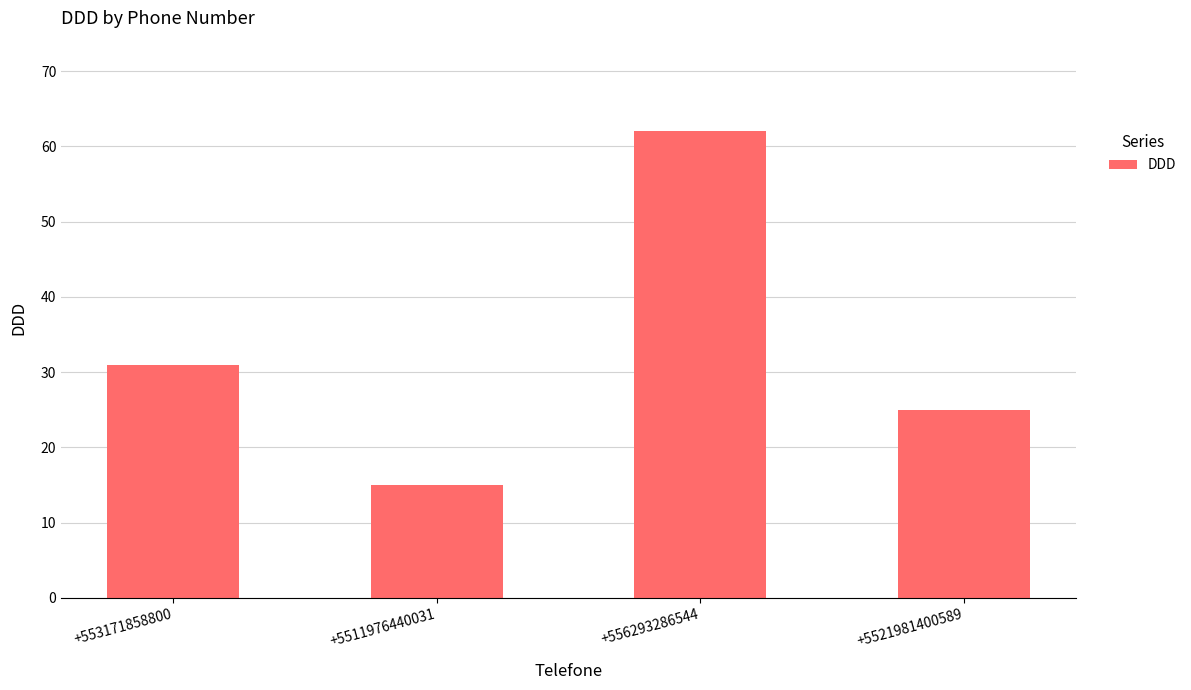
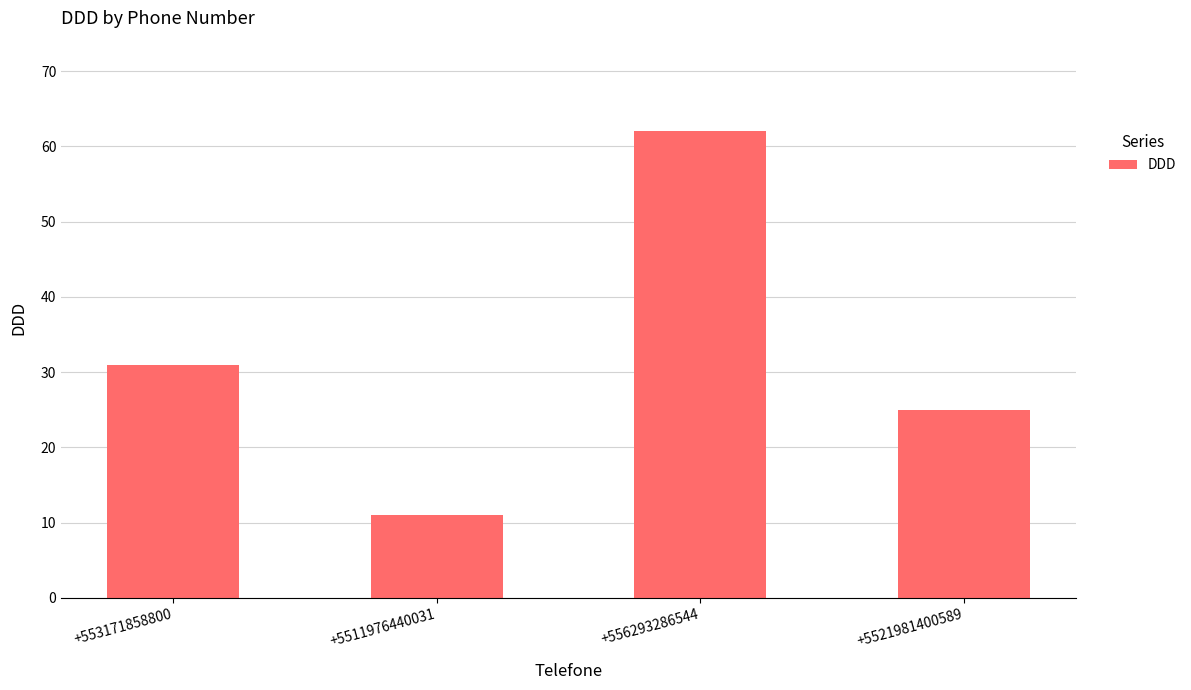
  {
    "+553171858800": 31,
-   "+5511976440031": 15,
+   "+5511976440031": 11,
    "+556293286544": 62,
    "+5521981400589": 25
  }
